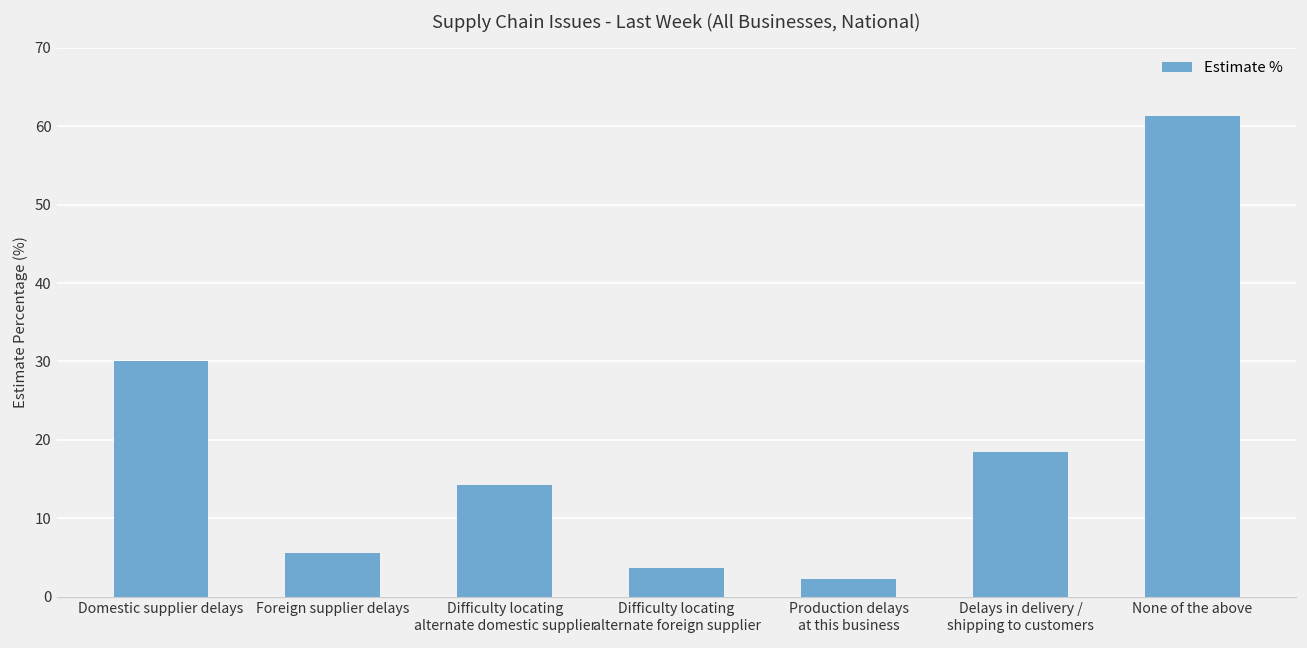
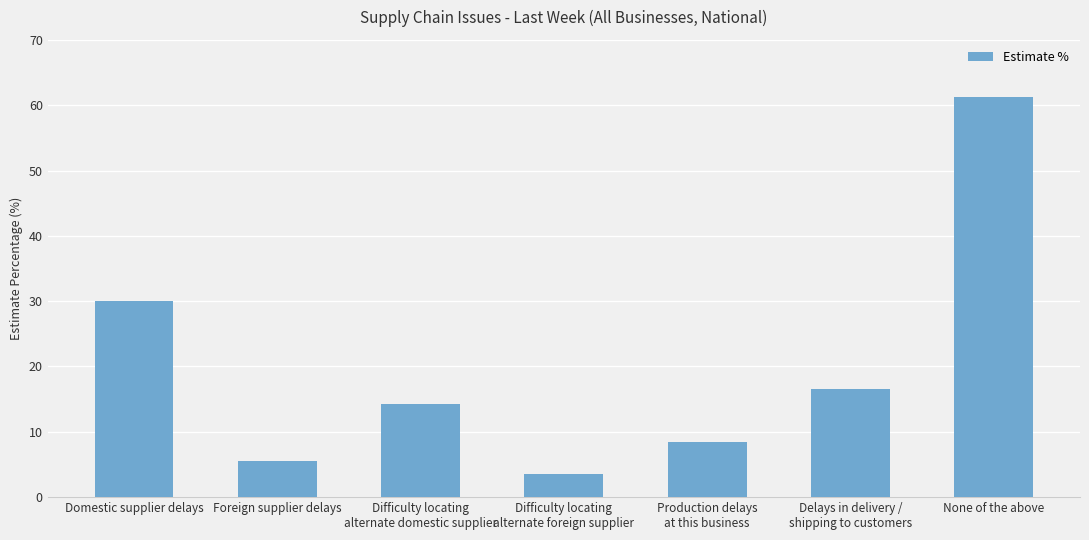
  {
    "Domestic supplier delays": 30,
    "Foreign supplier delays": 6,
    "Difficulty locating alternate domestic supplier": 14,
    "Difficulty locating alternate foreign supplier": 4,
-   "Production delays at this business": 2,
-   "Delays in delivery / shipping to customers": 18,
+   "Production delays at this business": 9,
+   "Delays in delivery / shipping to customers": 17,
    "None of the above": 61
  }
